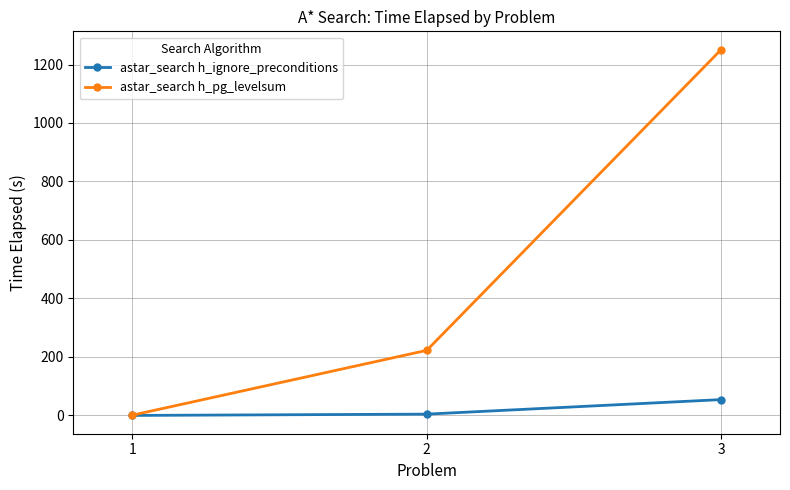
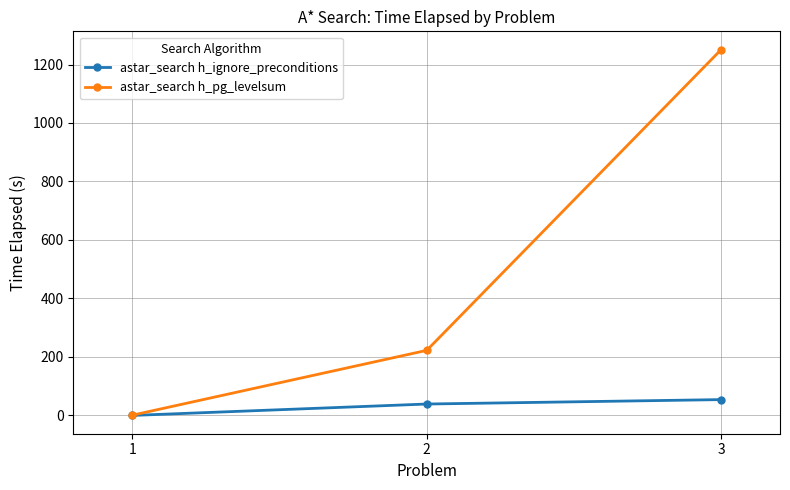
  {
    "astar_search h_ignore_preconditions": {
-     "2": 0,
+     "2": 40,
      "3": 50
    },
    "astar_search h_pg_levelsum": {
      "2": 220,
      "3": 1250
    }
  }
